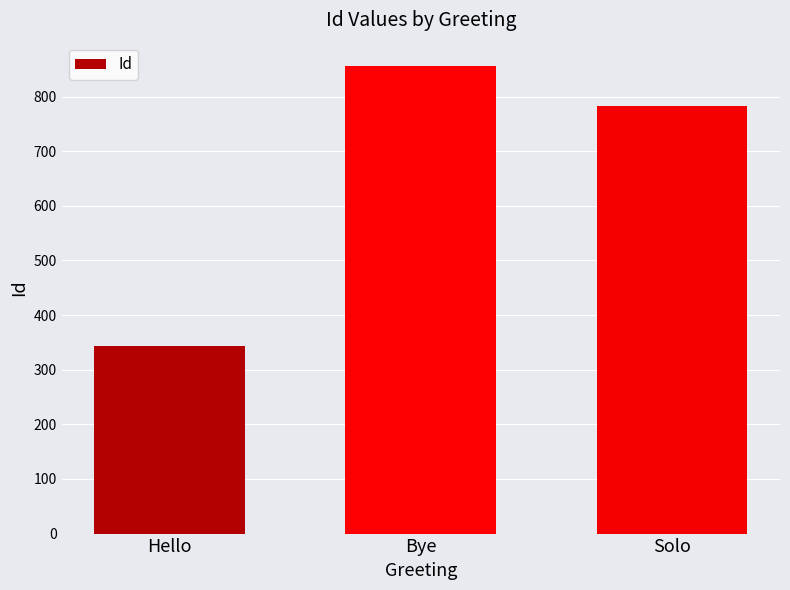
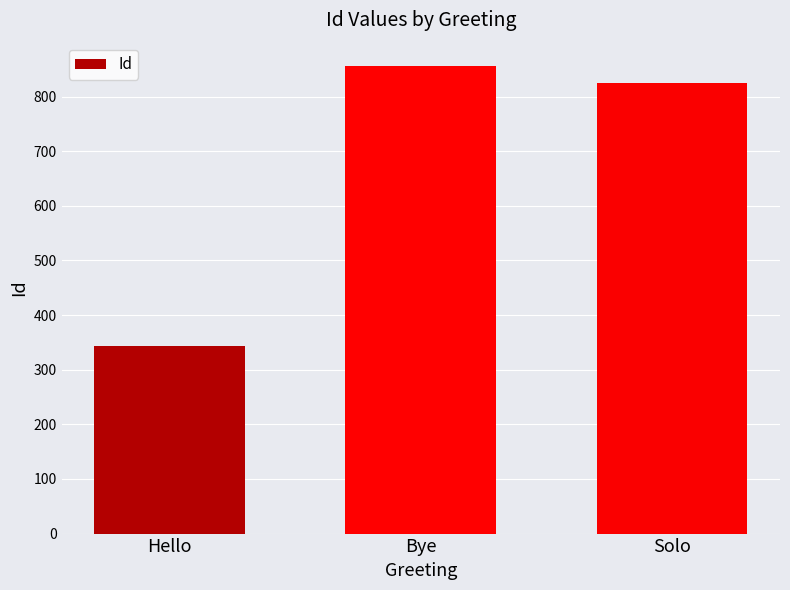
  {
    "Hello": 340,
    "Bye": 860,
-   "Solo": 780
+   "Solo": 830
  }
